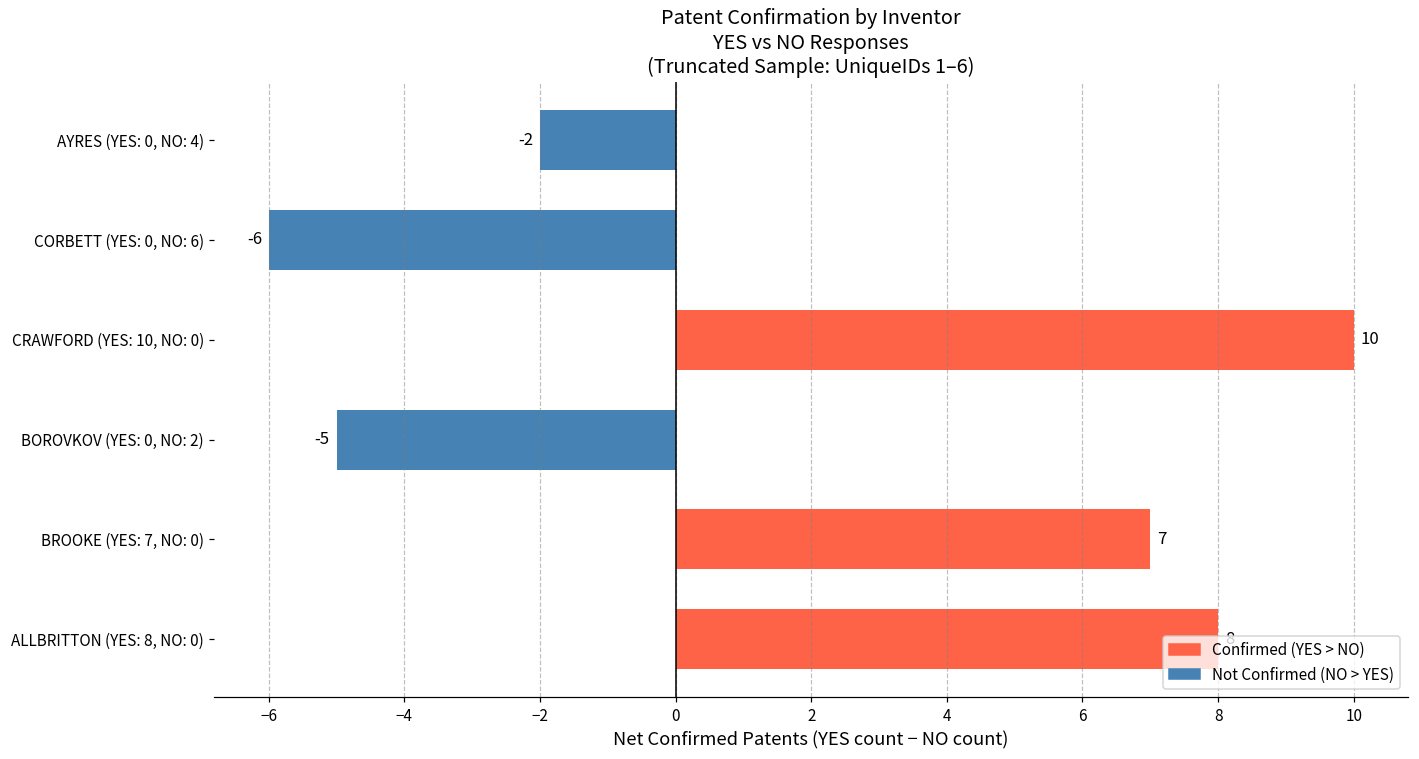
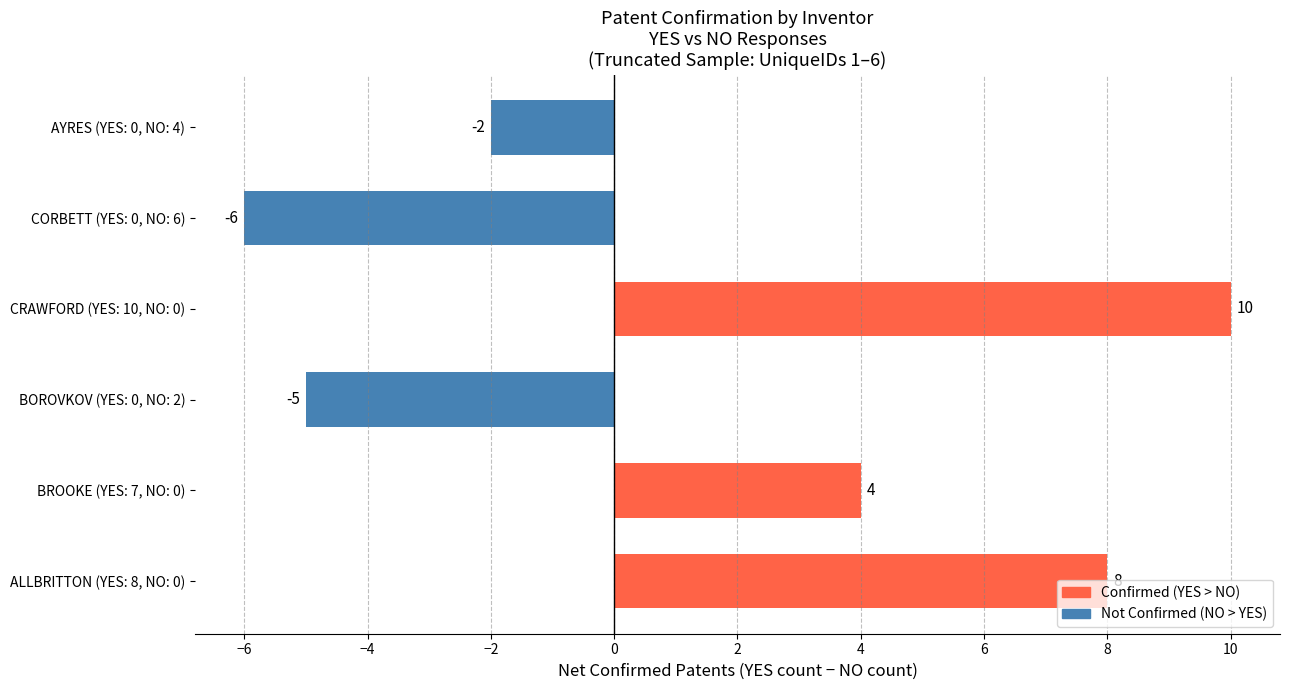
  {
    "AYRES (YES: 0, NO: 4)": -2,
    "CORBETT (YES: 0, NO: 6)": -6,
    "CRAWFORD (YES: 10, NO: 0)": 10,
    "BOROVKOV (YES: 0, NO: 2)": -5,
-   "BROOKE (YES: 7, NO: 0)": 7
+   "BROOKE (YES: 7, NO: 0)": 4
  }
